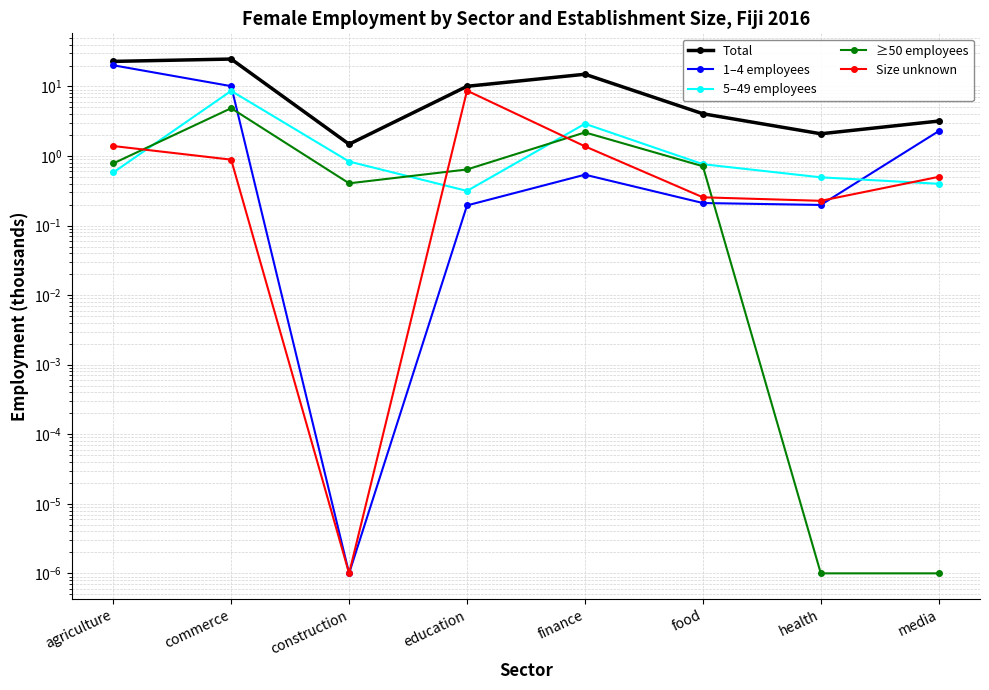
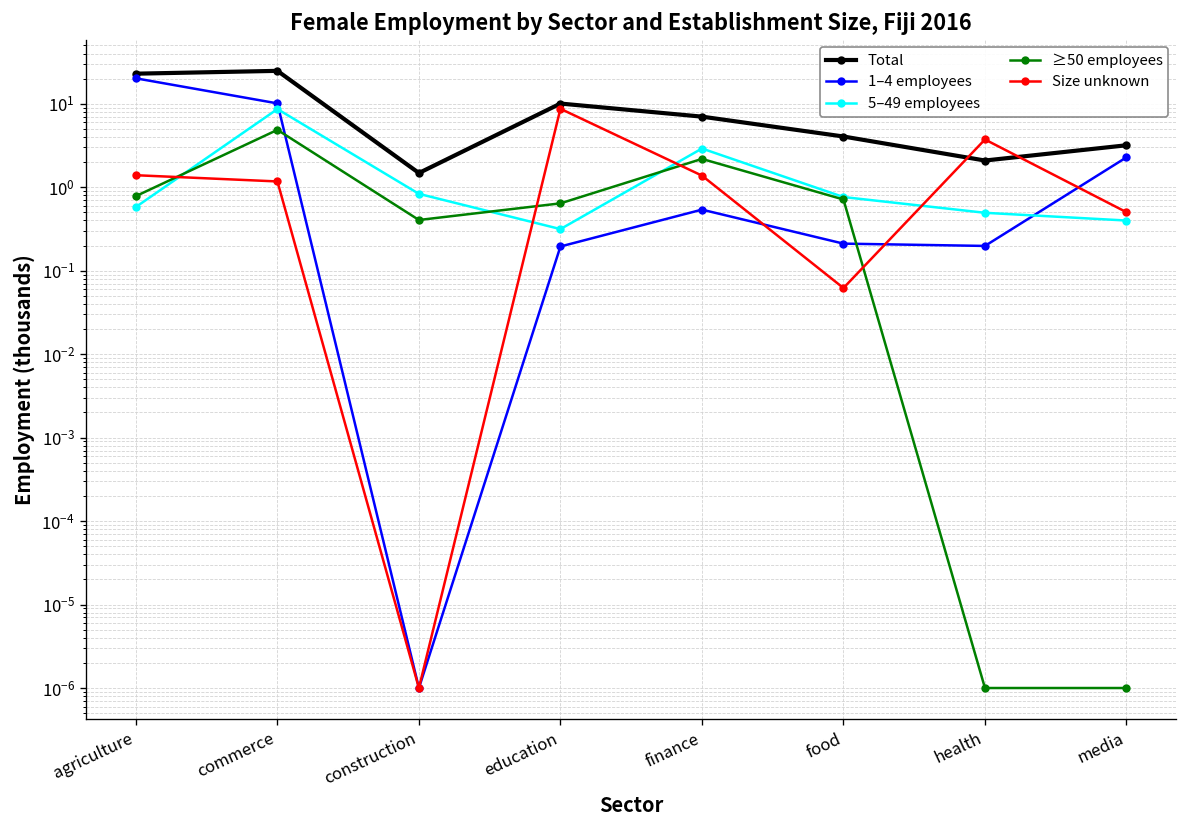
  {
    "Total": {
      "agriculture": 23,
      "commerce": 25,
      "construction": 1.5,
      "education": 10,
-     "finance": 15,
+     "finance": 7,
      "food": 4,
      "health": 2,
      "media": 3
    },
    "1–4 employees": {
      "agriculture": 20,
      "commerce": 10,
      "education": 0.20,
      "finance": 0.5,
      "food": 0.21,
      "health": 0.20,
      "media": 2.3
    },
    "5–49 employees": {
      "agriculture": 0.6,
      "commerce": 9,
      "construction": 0.8,
      "education": 0.3,
      "finance": 2.9,
      "health": 0.5,
      "media": 0.4
    },
    "≥50 employees": {
      "agriculture": 0.8,
      "commerce": 5,
      "construction": 0.4,
      "education": 0.6,
      "finance": 2.2,
      "health": 0.0000010,
      "media": 0.0000010
    },
    "Size unknown": {
      "agriculture": 1.4,
-     "commerce": 0.9,
+     "commerce": 1.2,
      "education": 9,
      "finance": 1.4,
-     "food": 0.26,
-     "health": 0.23,
+     "food": 0.06,
+     "health": 4,
      "media": 0.5
    }
  }
